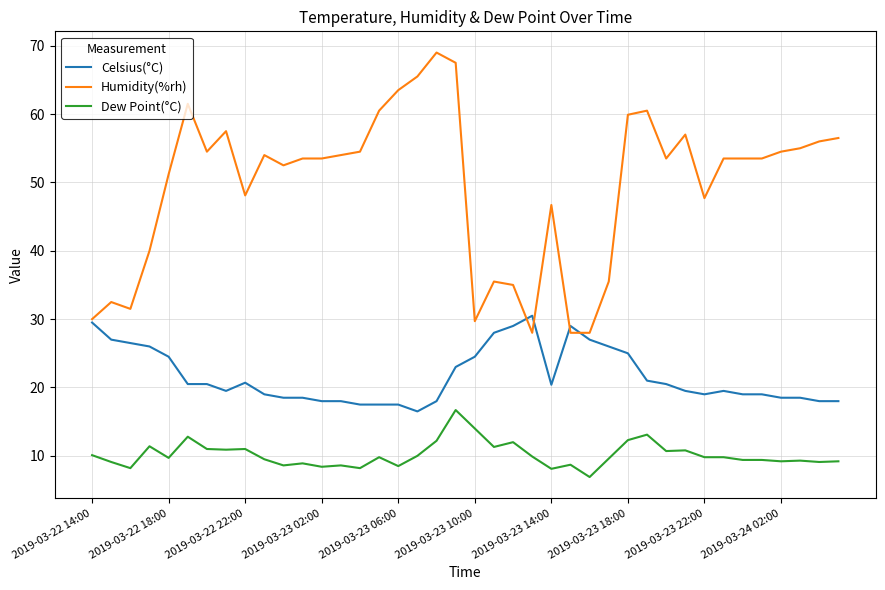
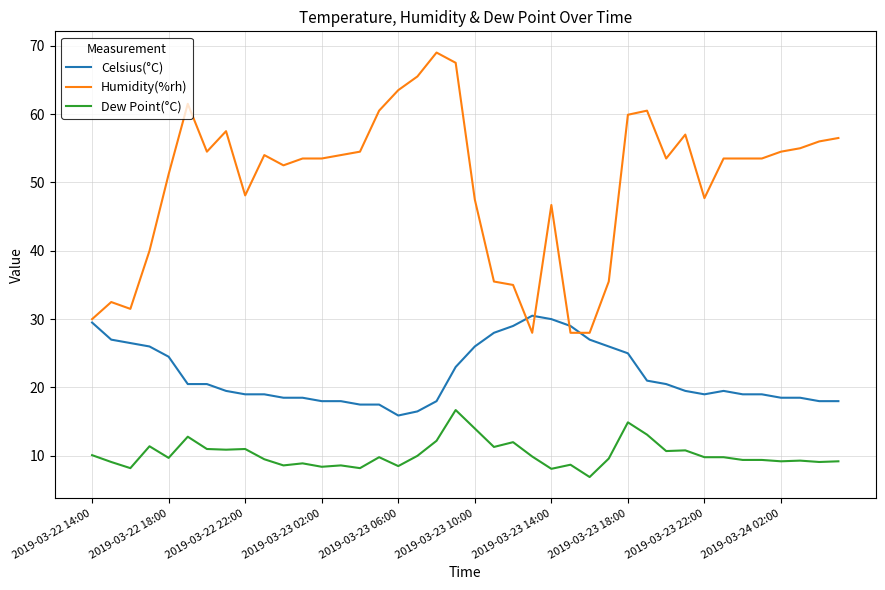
  {
    "Celsius(°C)": {
      "2019-03-22 14:00": 30,
      "2019-03-22 18:00": 25,
-     "2019-03-22 22:00": 21,
+     "2019-03-22 22:00": 19,
      "2019-03-23 02:00": 18,
-     "2019-03-23 06:00": 18,
-     "2019-03-23 10:00": 25,
-     "2019-03-23 14:00": 20,
+     "2019-03-23 06:00": 16,
+     "2019-03-23 10:00": 26,
+     "2019-03-23 14:00": 30,
      "2019-03-23 18:00": 25,
      "2019-03-23 22:00": 19,
      "2019-03-24 02:00": 19
    },
    "Humidity(%rh)": {
      "2019-03-22 14:00": 30,
      "2019-03-22 18:00": 51,
      "2019-03-22 22:00": 48,
      "2019-03-23 02:00": 54,
      "2019-03-23 06:00": 64,
-     "2019-03-23 10:00": 30,
+     "2019-03-23 10:00": 48,
      "2019-03-23 14:00": 47,
      "2019-03-23 18:00": 60,
      "2019-03-23 22:00": 48,
      "2019-03-24 02:00": 55
    },
    "Dew Point(°C)": {
      "2019-03-22 14:00": 10,
      "2019-03-22 18:00": 10,
      "2019-03-22 22:00": 11,
      "2019-03-23 02:00": 8,
      "2019-03-23 06:00": 9,
      "2019-03-23 10:00": 14,
      "2019-03-23 14:00": 8,
-     "2019-03-23 18:00": 12,
+     "2019-03-23 18:00": 15,
      "2019-03-23 22:00": 10,
      "2019-03-24 02:00": 9
    }
  }
